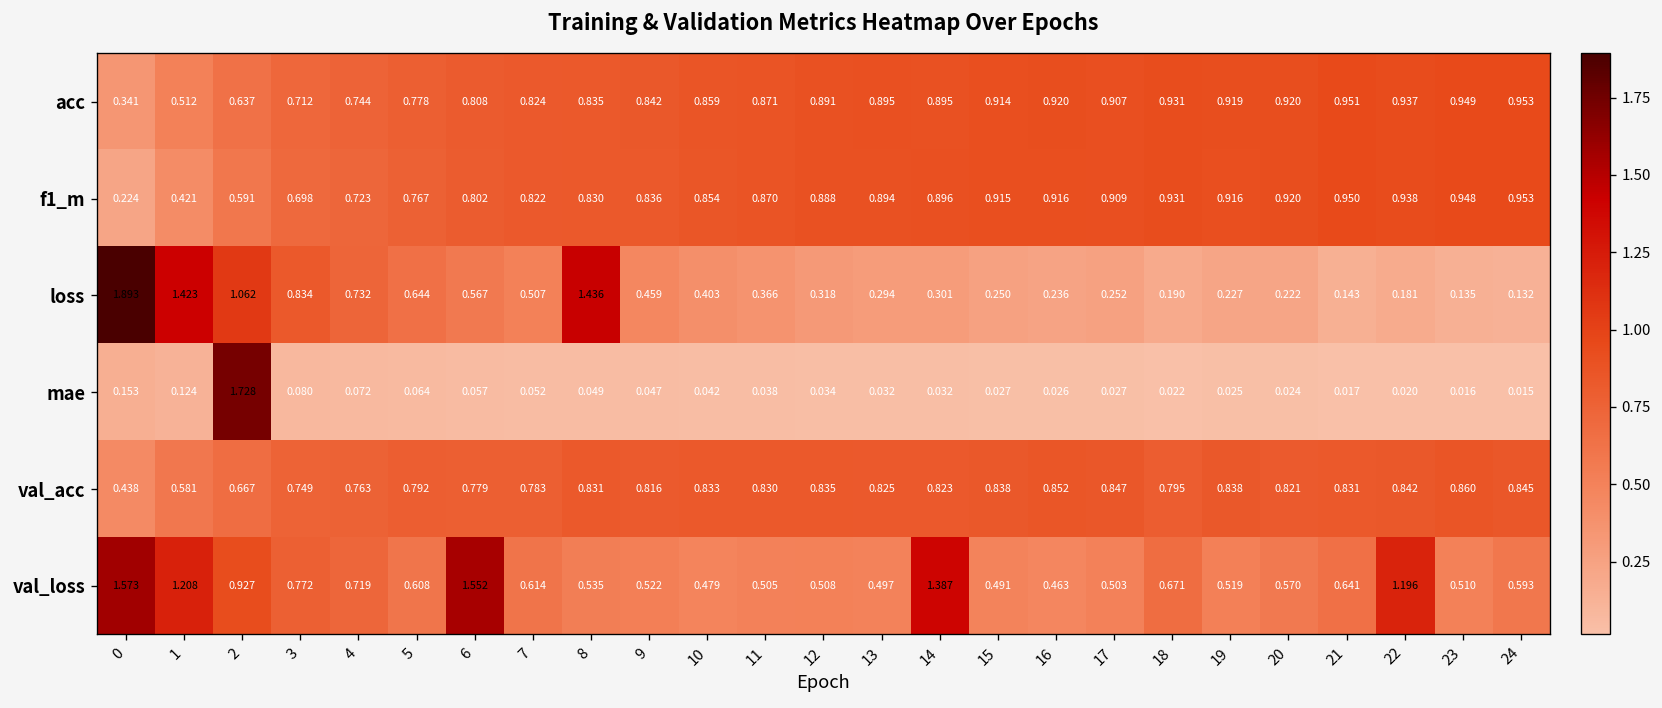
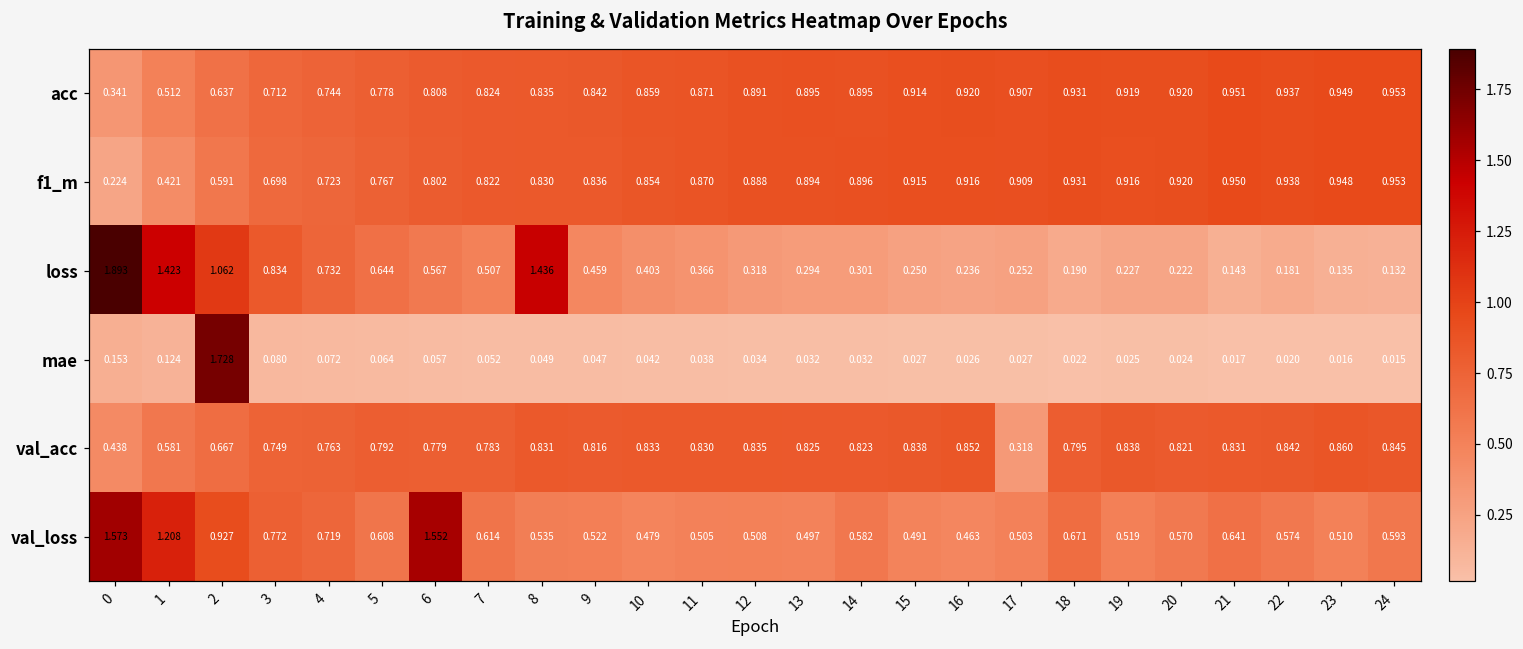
  {
    "acc": {
      "0": 0.341,
      "1": 0.512,
      "2": 0.637,
      "3": 0.712,
      "4": 0.744,
      "5": 0.778,
      "6": 0.808,
      "7": 0.824,
      "8": 0.835,
      "9": 0.842,
      "10": 0.859,
      "11": 0.871,
      "12": 0.891,
      "13": 0.895,
      "14": 0.895,
      "15": 0.914,
      "16": 0.920,
      "17": 0.907,
      "18": 0.931,
      "19": 0.919,
      "20": 0.920,
      "21": 0.951,
      "22": 0.937,
      "23": 0.949,
      "24": 0.953
    },
    "f1_m": {
      "0": 0.224,
      "1": 0.421,
      "2": 0.591,
      "3": 0.698,
      "4": 0.723,
      "5": 0.767,
      "6": 0.802,
      "7": 0.822,
      "8": 0.830,
      "9": 0.836,
      "10": 0.854,
      "11": 0.870,
      "12": 0.888,
      "13": 0.894,
      "14": 0.896,
      "15": 0.915,
      "16": 0.916,
      "17": 0.909,
      "18": 0.931,
      "19": 0.916,
      "20": 0.920,
      "21": 0.950,
      "22": 0.938,
      "23": 0.948,
      "24": 0.953
    },
    "loss": {
      "0": 1.893,
      "1": 1.423,
      "2": 1.062,
      "3": 0.834,
      "4": 0.732,
      "5": 0.644,
      "6": 0.567,
      "7": 0.507,
      "8": 1.436,
      "9": 0.459,
      "10": 0.403,
      "11": 0.366,
      "12": 0.318,
      "13": 0.294,
      "14": 0.301,
      "15": 0.250,
      "16": 0.236,
      "17": 0.252,
      "18": 0.190,
      "19": 0.227,
      "20": 0.222,
      "21": 0.143,
      "22": 0.181,
      "23": 0.135,
      "24": 0.132
    },
    "mae": {
      "0": 0.153,
      "1": 0.124,
      "2": 1.728,
      "3": 0.080,
      "4": 0.072,
      "5": 0.064,
      "6": 0.057,
      "7": 0.052,
      "8": 0.049,
      "9": 0.047,
      "10": 0.042,
      "11": 0.038,
      "12": 0.034,
      "13": 0.032,
      "14": 0.032,
      "15": 0.027,
      "16": 0.026,
      "17": 0.027,
      "18": 0.022,
      "19": 0.025,
      "20": 0.024,
      "21": 0.017,
      "22": 0.020,
      "23": 0.016,
      "24": 0.015
    },
    "val_acc": {
      "0": 0.438,
      "1": 0.581,
      "2": 0.667,
      "3": 0.749,
      "4": 0.763,
      "5": 0.792,
      "6": 0.779,
      "7": 0.783,
      "8": 0.831,
      "9": 0.816,
      "10": 0.833,
      "11": 0.830,
      "12": 0.835,
      "13": 0.825,
      "14": 0.823,
      "15": 0.838,
      "16": 0.852,
-     "17": 0.847,
+     "17": 0.318,
      "18": 0.795,
      "19": 0.838,
      "20": 0.821,
      "21": 0.831,
      "22": 0.842,
      "23": 0.860,
      "24": 0.845
    },
    "val_loss": {
      "0": 1.573,
      "1": 1.208,
      "2": 0.927,
      "3": 0.772,
      "4": 0.719,
      "5": 0.608,
      "6": 1.552,
      "7": 0.614,
      "8": 0.535,
      "9": 0.522,
      "10": 0.479,
      "11": 0.505,
      "12": 0.508,
      "13": 0.497,
-     "14": 1.387,
+     "14": 0.582,
      "15": 0.491,
      "16": 0.463,
      "17": 0.503,
      "18": 0.671,
      "19": 0.519,
      "20": 0.570,
      "21": 0.641,
-     "22": 1.196,
+     "22": 0.574,
      "23": 0.510,
      "24": 0.593
    }
  }
